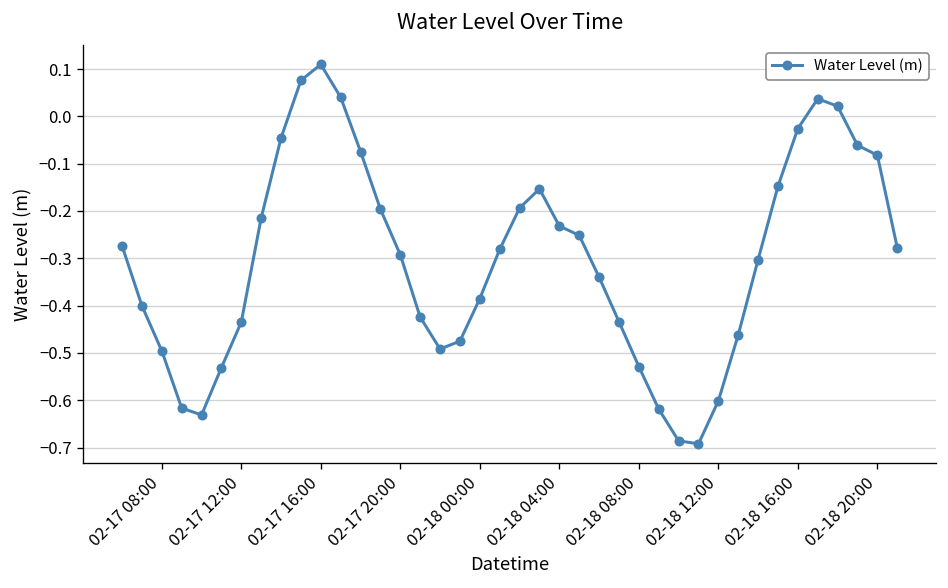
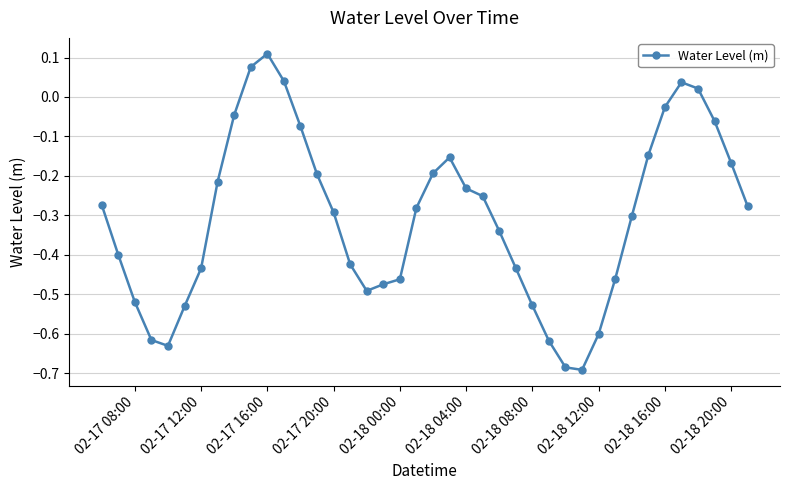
  {
-   "02-17 08:00": -0.50,
+   "02-17 08:00": -0.52,
    "02-17 12:00": -0.43,
    "02-17 16:00": 0.11,
    "02-17 20:00": -0.29,
-   "02-18 00:00": -0.39,
+   "02-18 00:00": -0.46,
    "02-18 04:00": -0.23,
    "02-18 08:00": -0.53,
    "02-18 12:00": -0.60,
    "02-18 16:00": -0.03,
-   "02-18 20:00": -0.08
+   "02-18 20:00": -0.17
  }
